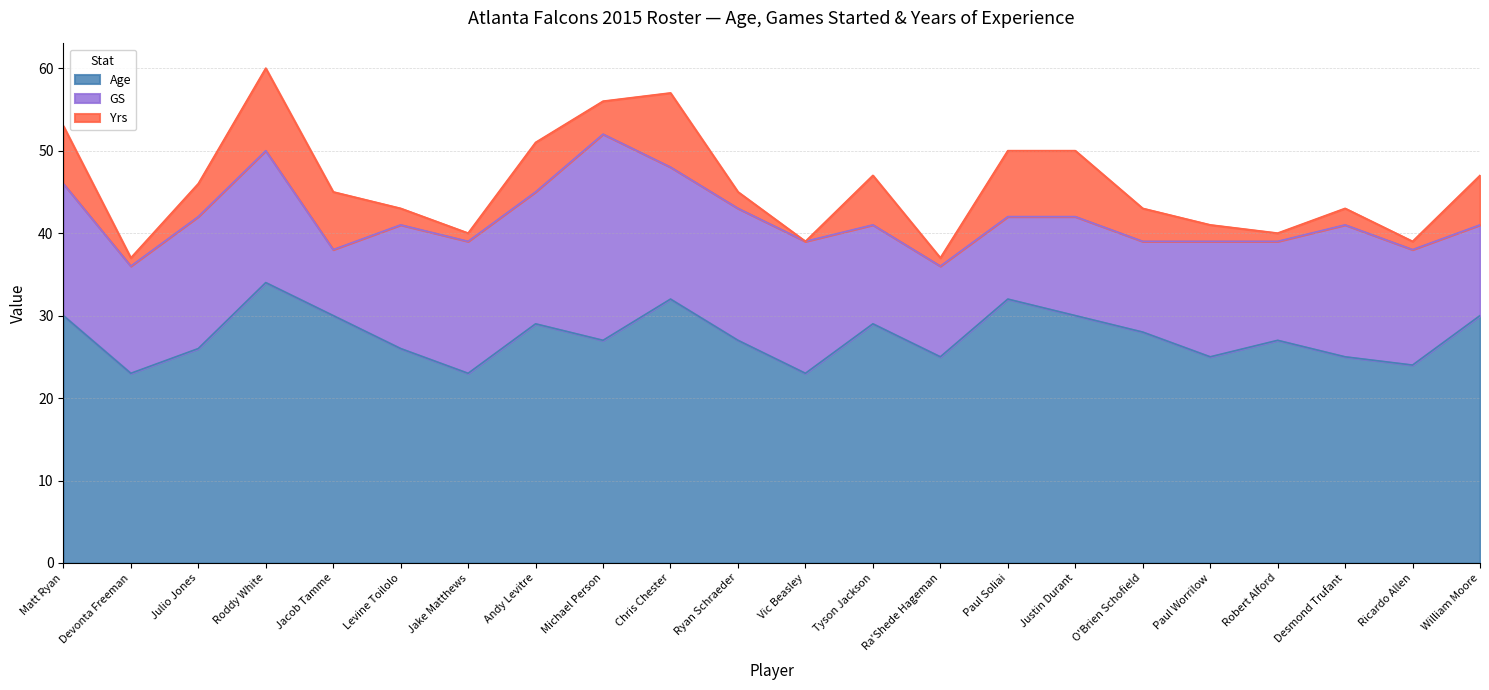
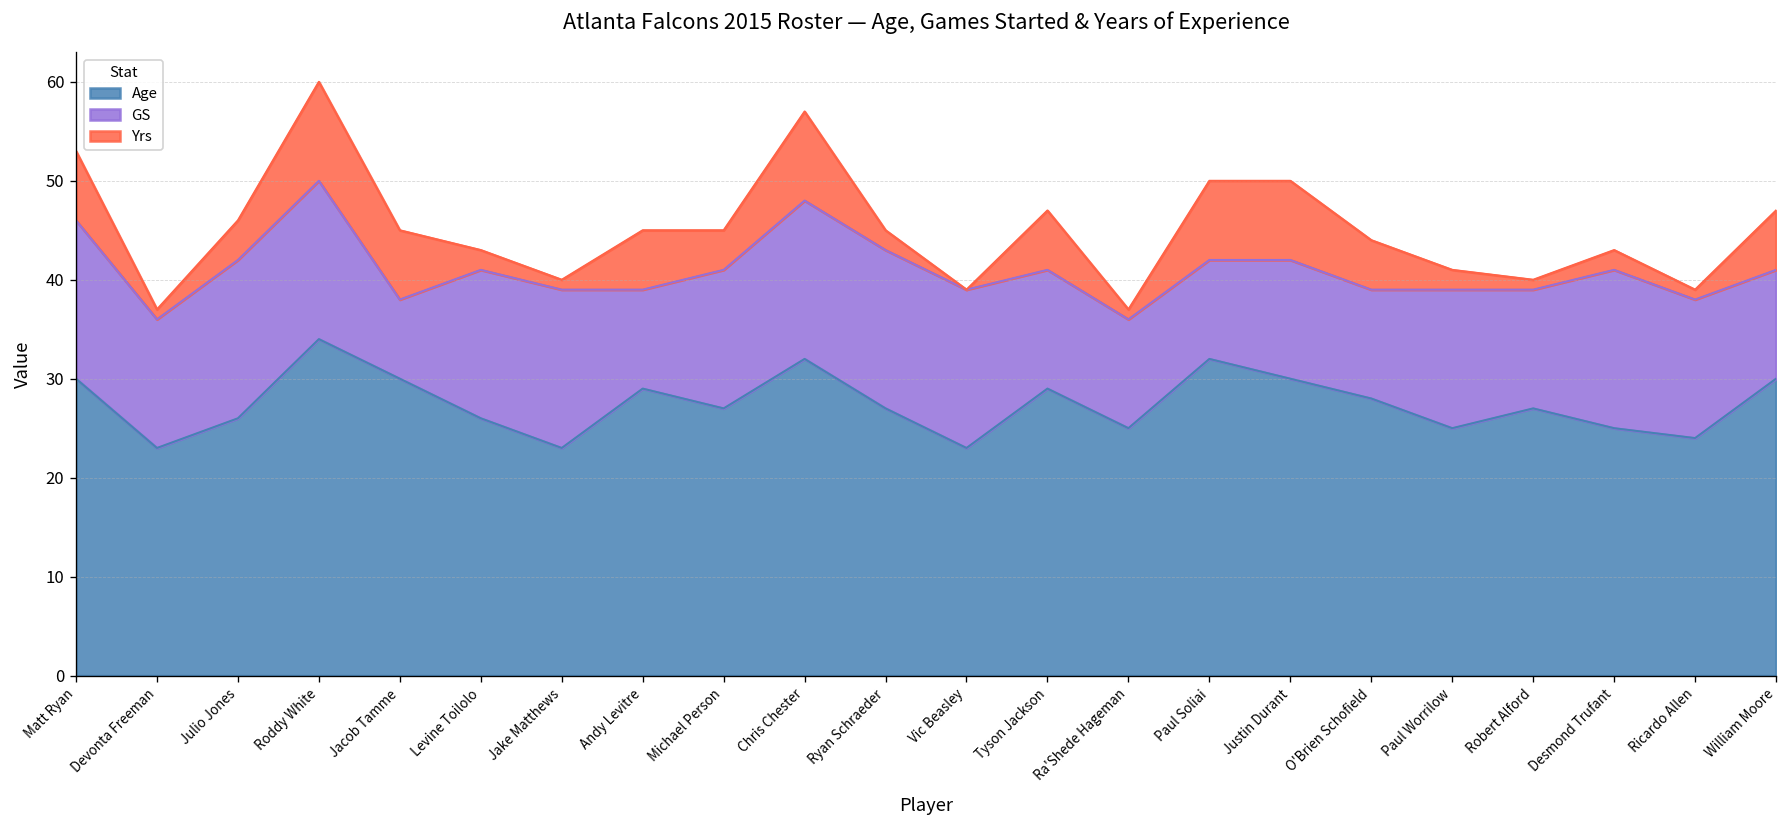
  {
    "Age": {
      "Matt Ryan": 30,
      "Devonta Freeman": 23,
      "Julio Jones": 26,
      "Roddy White": 34,
      "Jacob Tamme": 30,
      "Levine Toilolo": 26,
      "Jake Matthews": 23,
      "Andy Levitre": 29,
      "Michael Person": 27,
      "Chris Chester": 32,
      "Ryan Schraeder": 27,
      "Vic Beasley": 23,
      "Tyson Jackson": 29,
      "Ra'Shede Hageman": 25,
      "Paul Soliai": 32,
      "Justin Durant": 30,
      "O'Brien Schofield": 28,
      "Paul Worrilow": 25,
      "Robert Alford": 27,
      "Desmond Trufant": 25,
      "Ricardo Allen": 24,
      "William Moore": 30
    },
    "GS": {
      "Matt Ryan": 16,
      "Devonta Freeman": 13,
      "Julio Jones": 16,
      "Roddy White": 16,
      "Jacob Tamme": 8,
      "Levine Toilolo": 15,
      "Jake Matthews": 16,
-     "Andy Levitre": 16,
-     "Michael Person": 25,
+     "Andy Levitre": 10,
+     "Michael Person": 14,
      "Chris Chester": 16,
      "Ryan Schraeder": 16,
      "Tyson Jackson": 12,
      "Ra'Shede Hageman": 11,
      "Paul Soliai": 10,
      "Justin Durant": 12,
      "O'Brien Schofield": 11,
      "Paul Worrilow": 14,
      "Robert Alford": 12,
      "Desmond Trufant": 16,
      "Ricardo Allen": 14,
      "William Moore": 11
    },
    "Yrs": {
      "Matt Ryan": 7,
      "Devonta Freeman": 1,
      "Julio Jones": 4,
      "Roddy White": 10,
      "Jacob Tamme": 7,
      "Levine Toilolo": 2,
      "Jake Matthews": 1,
      "Andy Levitre": 6,
      "Michael Person": 4,
      "Chris Chester": 9,
      "Ryan Schraeder": 2,
      "Tyson Jackson": 6,
      "Ra'Shede Hageman": 1,
      "Paul Soliai": 8,
      "Justin Durant": 8,
-     "O'Brien Schofield": 4,
+     "O'Brien Schofield": 5,
      "Paul Worrilow": 2,
      "Robert Alford": 1,
      "Desmond Trufant": 2,
      "Ricardo Allen": 1,
      "William Moore": 6
    }
  }
